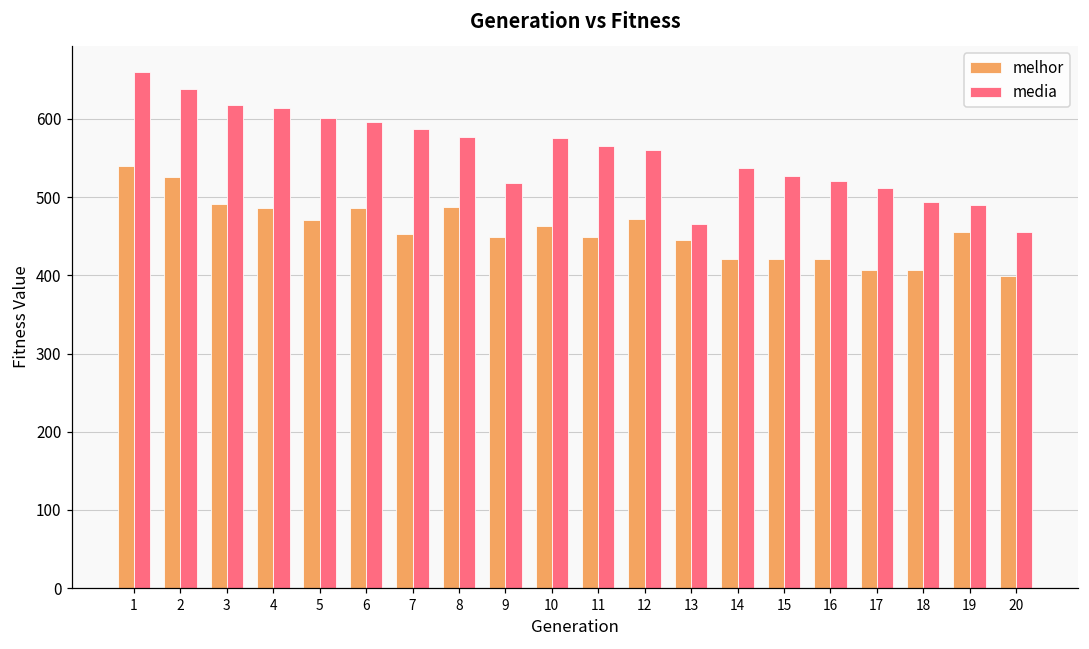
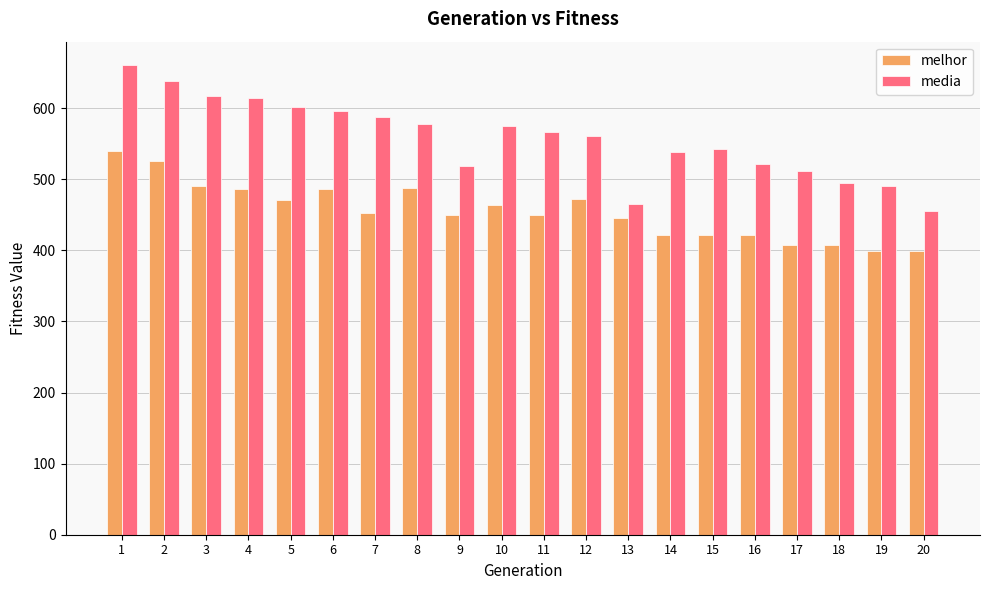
  {
    "melhor": {
      "1": 540,
      "2": 530,
      "3": 490,
      "4": 490,
      "5": 470,
      "6": 490,
      "7": 450,
      "8": 490,
      "9": 450,
      "10": 460,
      "11": 450,
      "12": 470,
      "13": 450,
      "14": 420,
      "15": 420,
      "16": 420,
      "17": 410,
      "18": 410,
-     "19": 460,
+     "19": 400,
      "20": 400
    },
    "media": {
      "1": 660,
      "2": 640,
      "3": 620,
      "4": 610,
      "5": 600,
      "6": 600,
      "7": 590,
      "8": 580,
      "9": 520,
      "10": 580,
      "11": 570,
      "12": 560,
      "13": 470,
      "14": 540,
-     "15": 530,
+     "15": 540,
      "16": 520,
      "17": 510,
      "18": 490,
      "19": 490,
      "20": 460
    }
  }
